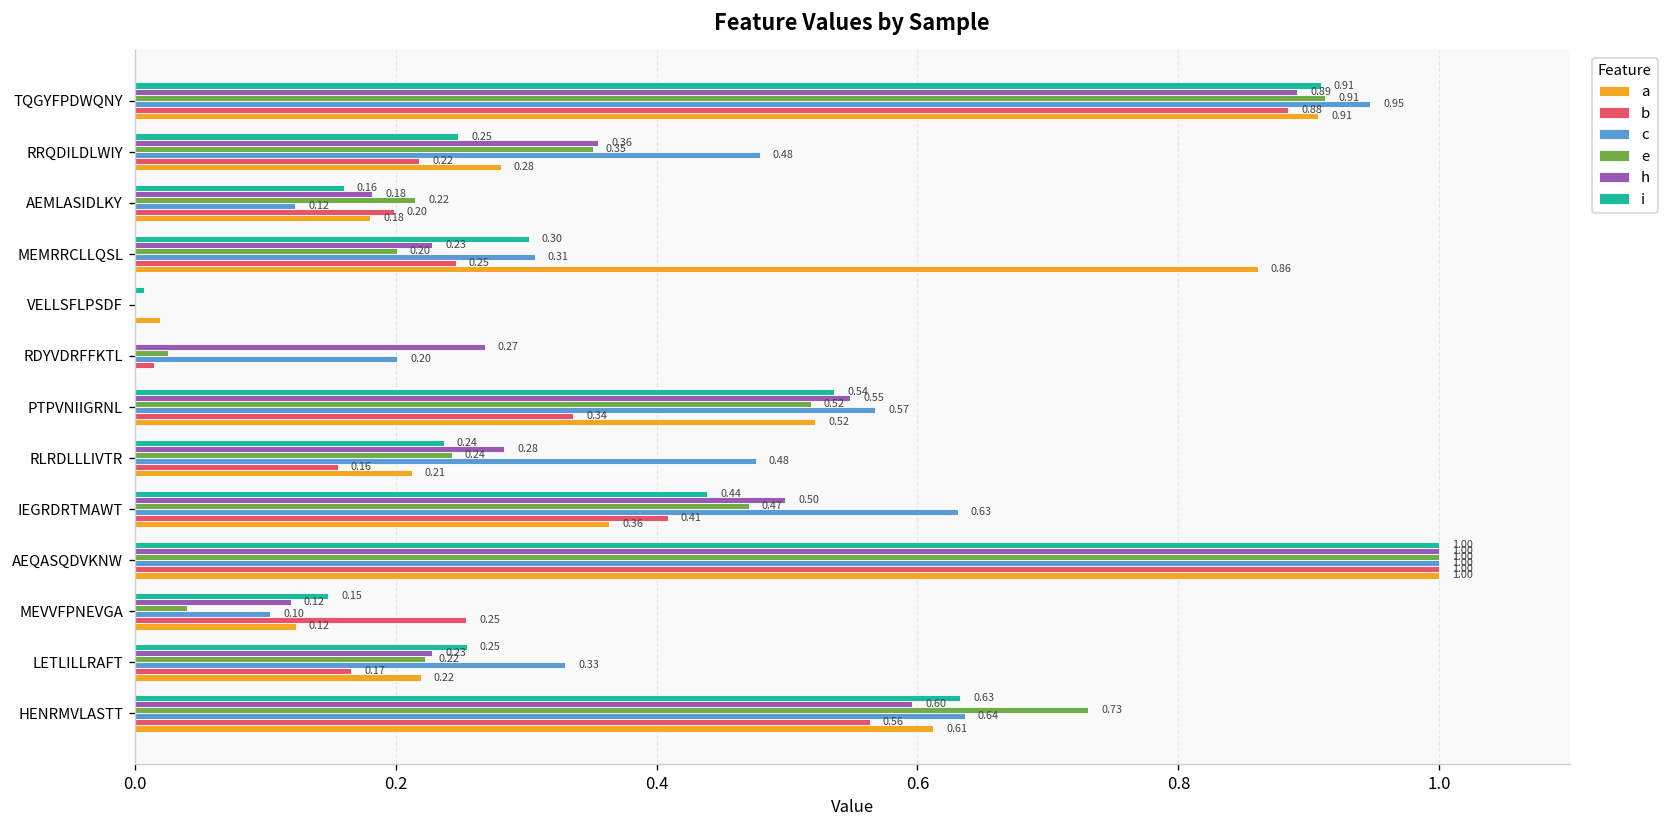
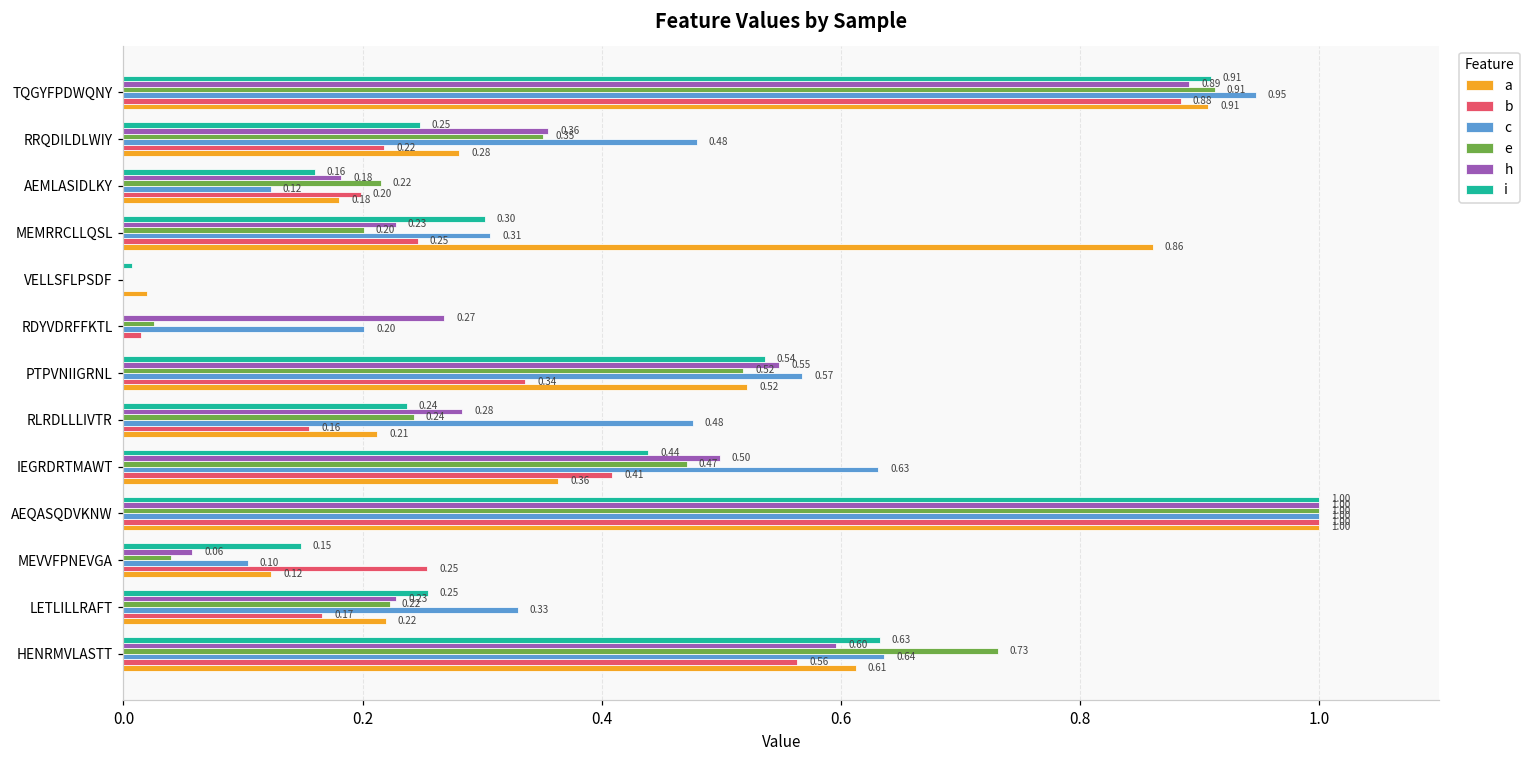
  {
    "a": {
      "TQGYFPDWQNY": 0.91,
      "RRQDILDLWIY": 0.28,
      "AEMLASIDLKY": 0.18,
      "MEMRRCLLQSL": 0.86,
      "PTPVNIIGRNL": 0.52,
      "RLRDLLLIVTR": 0.21,
      "IEGRDRTMAWT": 0.36,
      "MEVVFPNEVGA": 0.12,
      "LETLILLRAFT": 0.22,
      "HENRMVLASTT": 0.61
    },
    "b": {
      "TQGYFPDWQNY": 0.88,
      "RRQDILDLWIY": 0.22,
      "AEMLASIDLKY": 0.20,
      "MEMRRCLLQSL": 0.25,
      "PTPVNIIGRNL": 0.34,
      "RLRDLLLIVTR": 0.16,
      "IEGRDRTMAWT": 0.41,
      "MEVVFPNEVGA": 0.25,
      "LETLILLRAFT": 0.17,
      "HENRMVLASTT": 0.56
    },
    "c": {
      "TQGYFPDWQNY": 0.95,
      "RRQDILDLWIY": 0.48,
      "AEMLASIDLKY": 0.12,
      "MEMRRCLLQSL": 0.31,
      "RDYVDRFFKTL": 0.20,
      "PTPVNIIGRNL": 0.57,
      "RLRDLLLIVTR": 0.48,
      "IEGRDRTMAWT": 0.63,
      "MEVVFPNEVGA": 0.10,
      "LETLILLRAFT": 0.33,
      "HENRMVLASTT": 0.64
    },
    "e": {
      "TQGYFPDWQNY": 0.91,
      "AEMLASIDLKY": 0.22,
      "MEMRRCLLQSL": 0.20,
      "PTPVNIIGRNL": 0.52,
      "RLRDLLLIVTR": 0.24,
      "IEGRDRTMAWT": 0.47,
      "HENRMVLASTT": 0.73
    },
    "h": {
      "TQGYFPDWQNY": 0.89,
      "AEMLASIDLKY": 0.18,
      "MEMRRCLLQSL": 0.23,
      "RDYVDRFFKTL": 0.27,
      "PTPVNIIGRNL": 0.55,
      "RLRDLLLIVTR": 0.28,
      "IEGRDRTMAWT": 0.50,
-     "MEVVFPNEVGA": 0.12,
+     "MEVVFPNEVGA": 0.06,
      "HENRMVLASTT": 0.60
    },
    "i": {
      "RRQDILDLWIY": 0.25,
      "AEMLASIDLKY": 0.16,
      "MEMRRCLLQSL": 0.30,
      "PTPVNIIGRNL": 0.54,
      "IEGRDRTMAWT": 0.44,
      "MEVVFPNEVGA": 0.15,
      "LETLILLRAFT": 0.25,
      "HENRMVLASTT": 0.63
    }
  }
